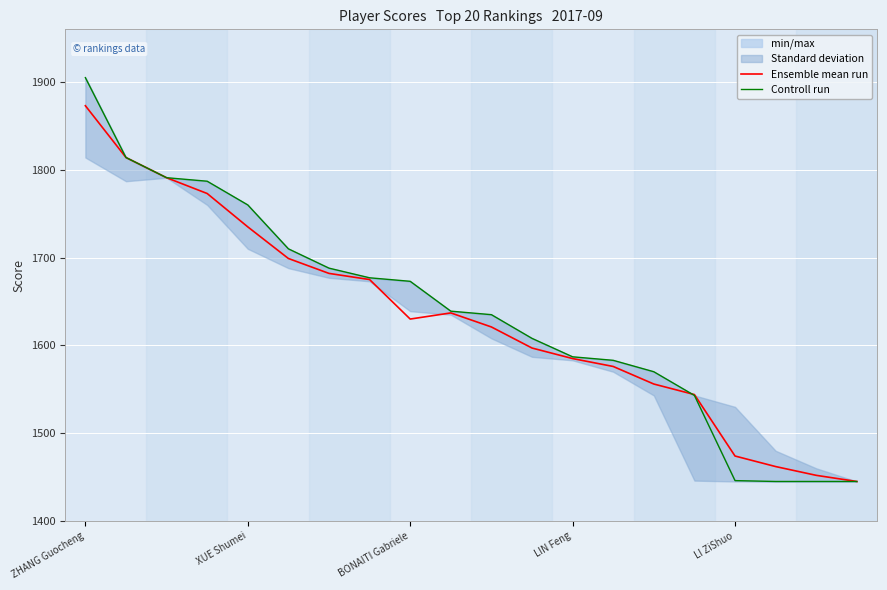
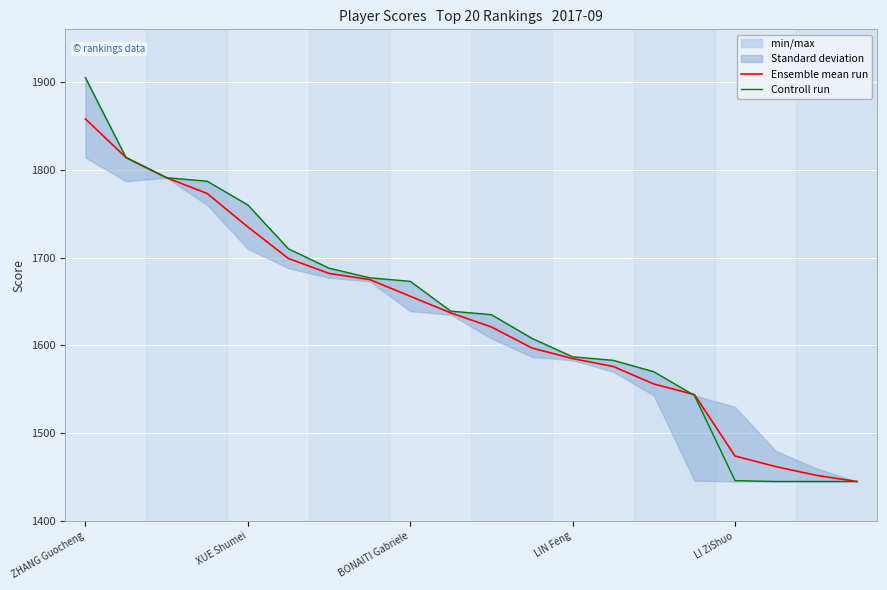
  {
    "Ensemble mean run": {
-     "ZHANG Guocheng": 1870,
+     "ZHANG Guocheng": 1860,
      "XUE Shumei": 1740,
-     "BONAITI Gabriele": 1630,
+     "BONAITI Gabriele": 1660,
      "LI ZiShuo": 1470
    }
  }
